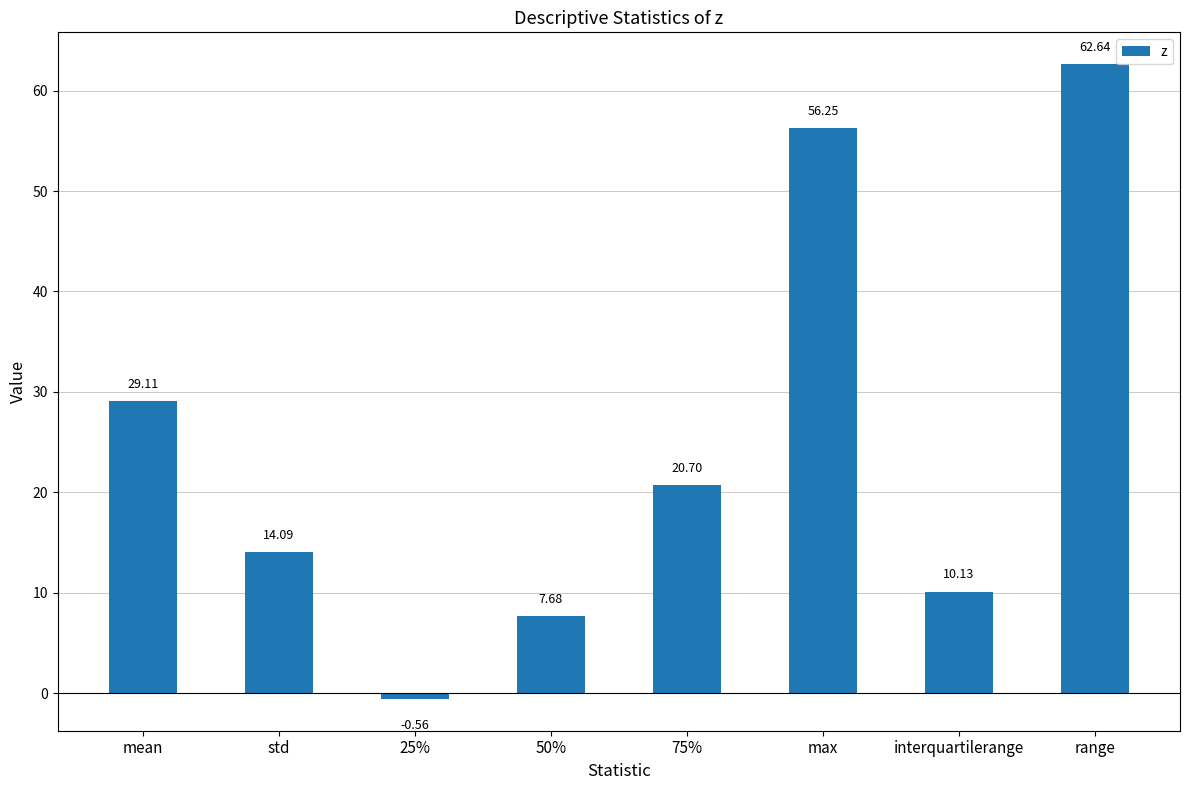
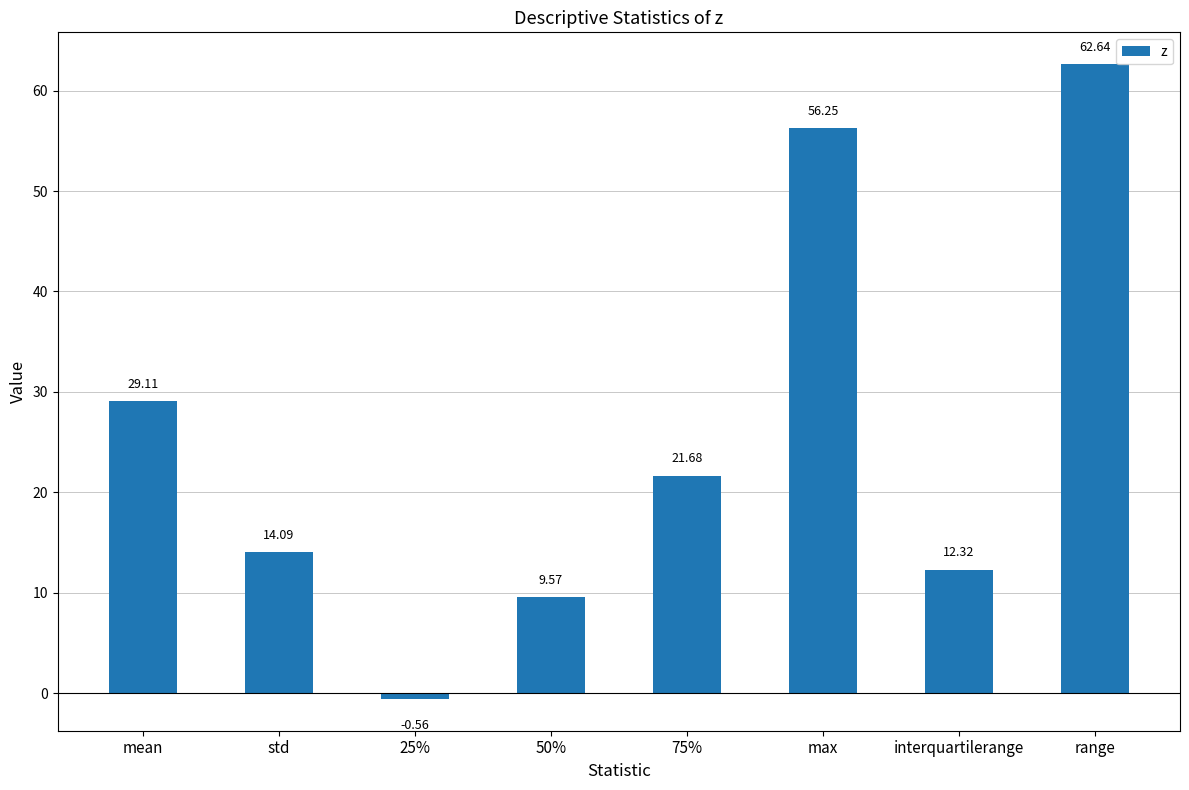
  {
    "mean": 29.11,
    "std": 14.09,
    "25%": -0.56,
-   "50%": 7.68,
-   "75%": 20.70,
+   "50%": 9.57,
+   "75%": 21.68,
    "max": 56.25,
-   "interquartilerange": 10.13,
+   "interquartilerange": 12.32,
    "range": 62.64
  }
